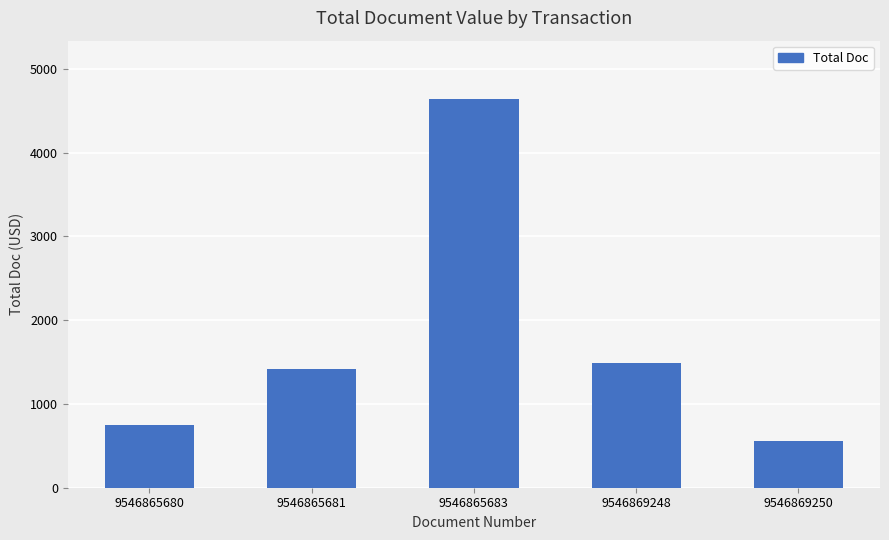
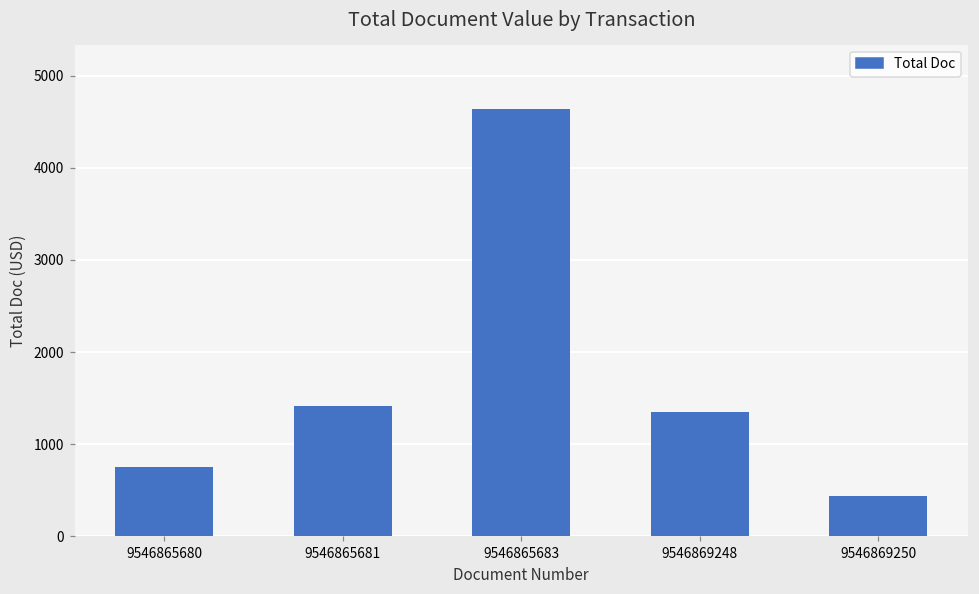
  {
    "9546865680": 700,
    "9546865681": 1400,
    "9546865683": 4600,
-   "9546869248": 1500,
-   "9546869250": 600
+   "9546869248": 1400,
+   "9546869250": 400
  }
